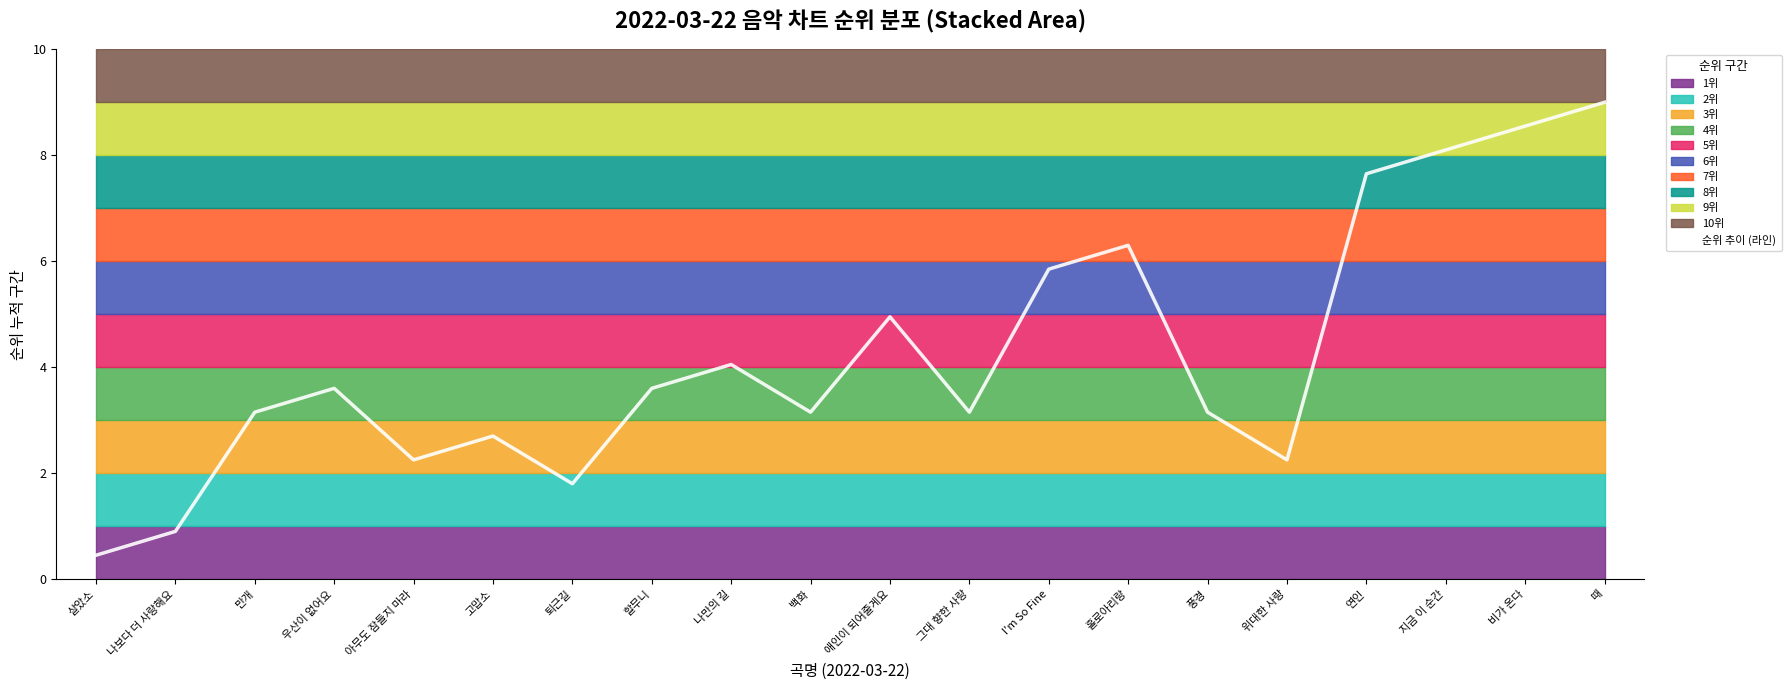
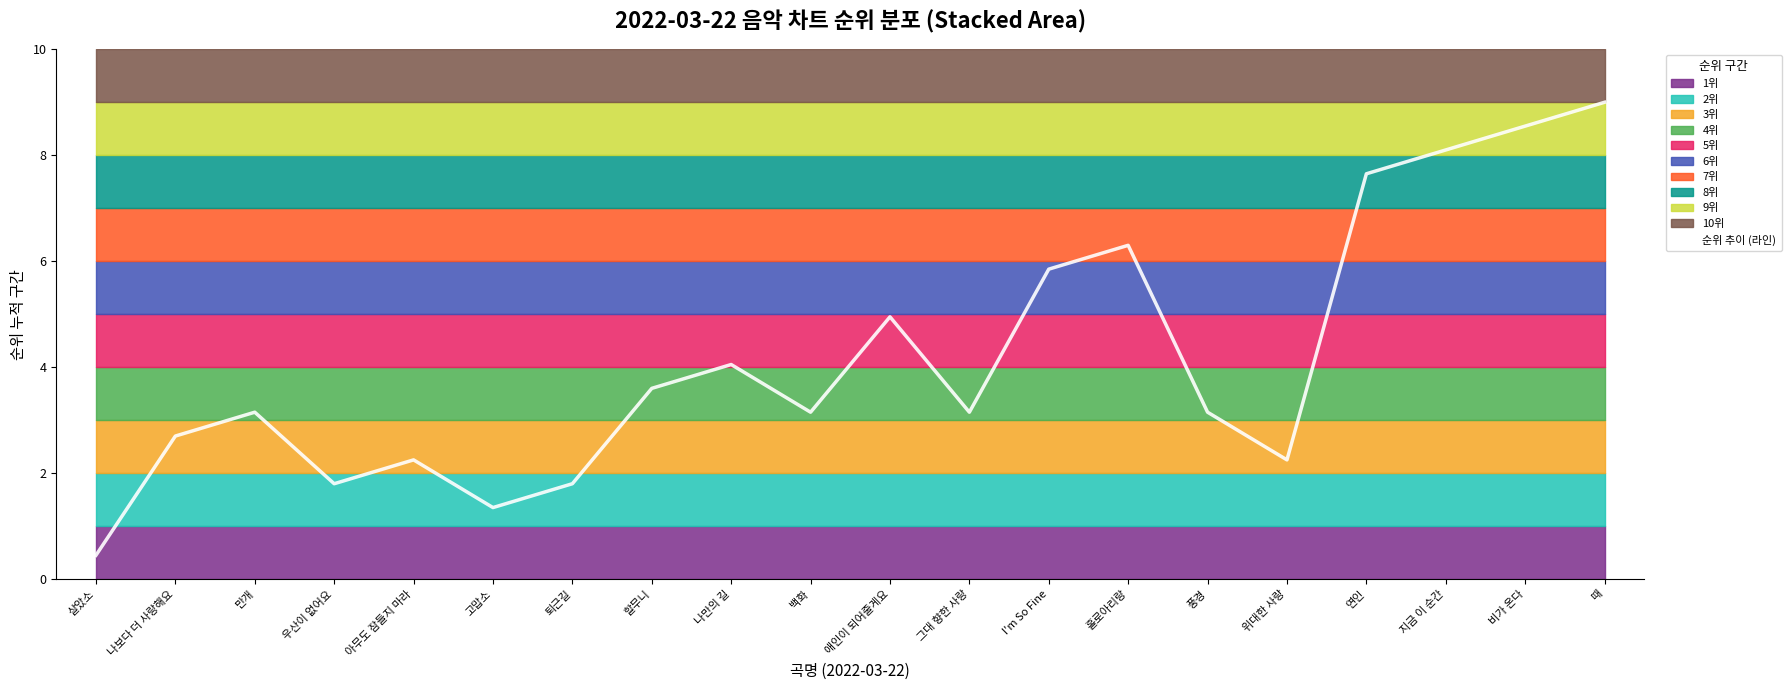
  {
    "순위 추이 (라인)": {
      "살았소": 0.5,
-     "나보다 더 사랑해요": 0.9,
+     "나보다 더 사랑해요": 2.7,
      "만개": 3.2,
-     "우산이 없어요": 3.6,
+     "우산이 없어요": 1.8,
      "아무도 잠들지 마라": 2.3,
-     "고맙소": 2.7,
+     "고맙소": 1.4,
      "퇴근길": 1.8,
      "할무니": 3.6,
      "나만의 길": 4.1,
      "백화": 3.2,
      "애인이 되어줄게요": 5.0,
      "그대 향한 사랑": 3.2,
      "I'm So Fine": 5.9,
      "홀로아리랑": 6.3,
      "풍경": 3.2,
      "위대한 사랑": 2.3,
      "연인": 7.7,
      "지금 이 순간": 8.1,
      "비가 온다": 8.6
    },
    "1위": {
      "살았소": 1.0,
      "나보다 더 사랑해요": 1.0,
      "만개": 1.0,
      "우산이 없어요": 1.0,
      "아무도 잠들지 마라": 1.0,
      "고맙소": 1.0,
      "퇴근길": 1.0,
      "할무니": 1.0,
      "나만의 길": 1.0,
      "백화": 1.0,
      "애인이 되어줄게요": 1.0,
      "그대 향한 사랑": 1.0,
      "I'm So Fine": 1.0,
      "홀로아리랑": 1.0,
      "풍경": 1.0,
      "위대한 사랑": 1.0,
      "연인": 1.0,
      "지금 이 순간": 1.0,
      "비가 온다": 1.0,
      "때": 1.0
    }
  }
